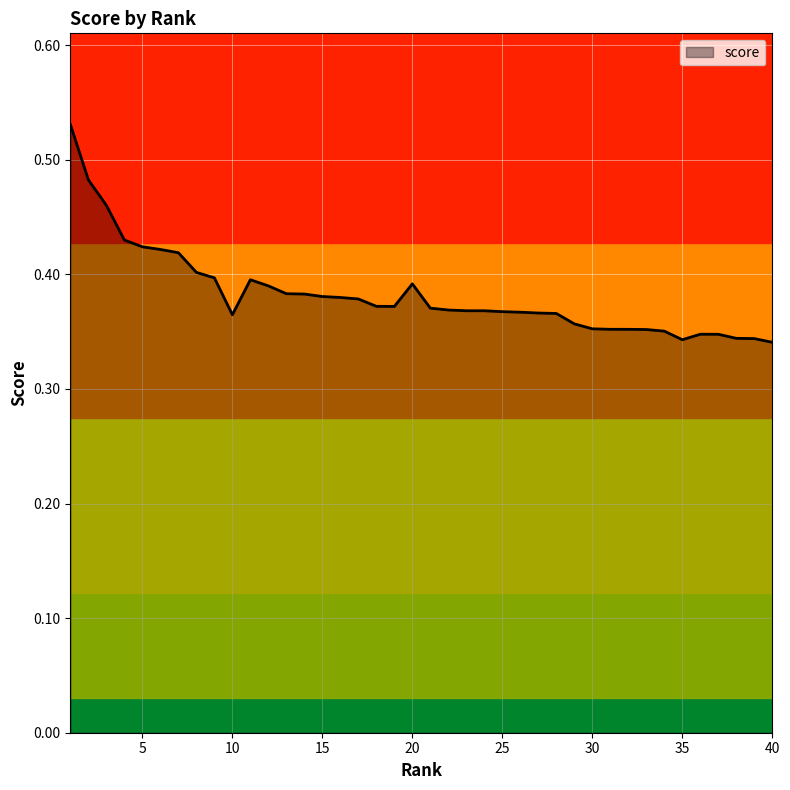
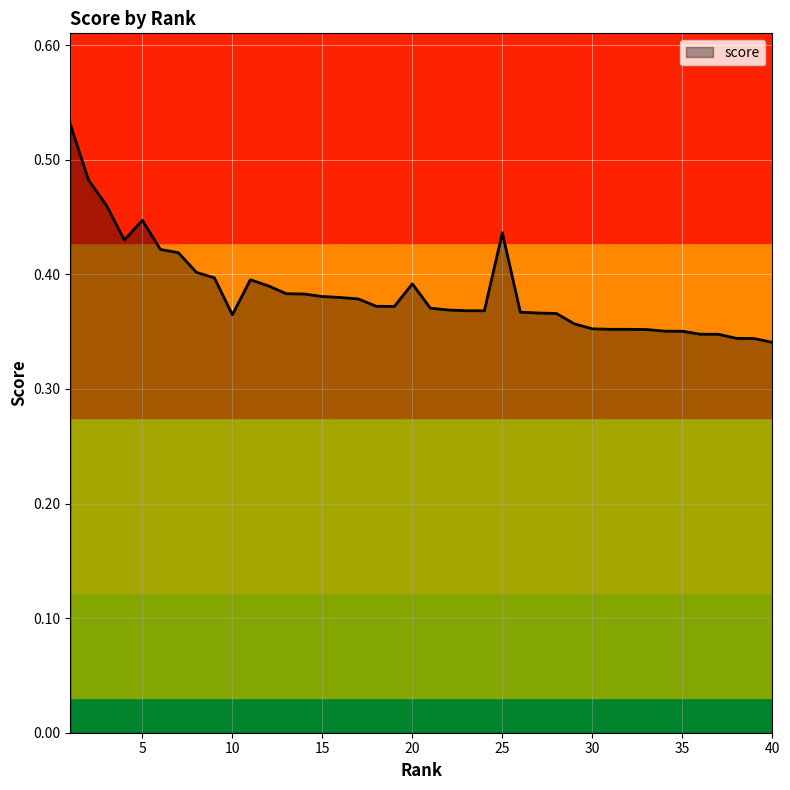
  {
-   "5": 0.424,
+   "5": 0.447,
    "10": 0.365,
    "15": 0.381,
    "20": 0.392,
-   "25": 0.367,
+   "25": 0.436,
    "30": 0.352,
-   "35": 0.343,
+   "35": 0.350,
    "40": 0.341
  }
